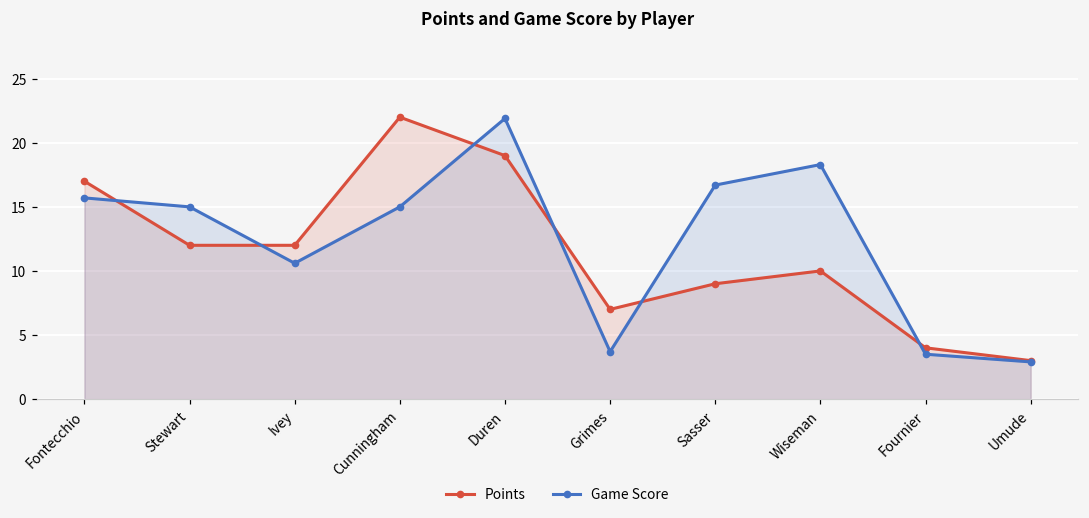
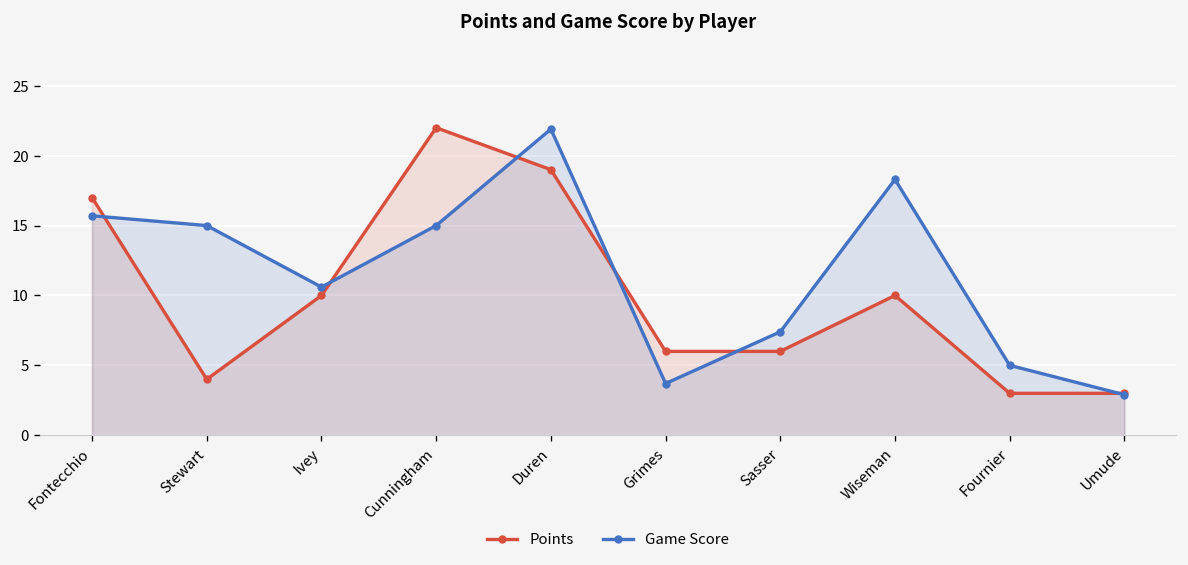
  {
    "Points": {
      "Fontecchio": 17,
-     "Stewart": 12,
-     "Ivey": 12,
+     "Stewart": 4,
+     "Ivey": 10,
      "Cunningham": 22,
      "Duren": 19,
-     "Grimes": 7,
-     "Sasser": 9,
+     "Grimes": 6,
+     "Sasser": 6,
      "Wiseman": 10,
-     "Fournier": 4
+     "Fournier": 3
    },
    "Game Score": {
      "Fontecchio": 15.7,
      "Stewart": 15.0,
      "Ivey": 10.6,
      "Cunningham": 15.0,
      "Duren": 21.9,
      "Grimes": 3.7,
-     "Sasser": 16.7,
+     "Sasser": 7.4,
      "Wiseman": 18.3,
-     "Fournier": 3.5
+     "Fournier": 5.0
    }
  }
